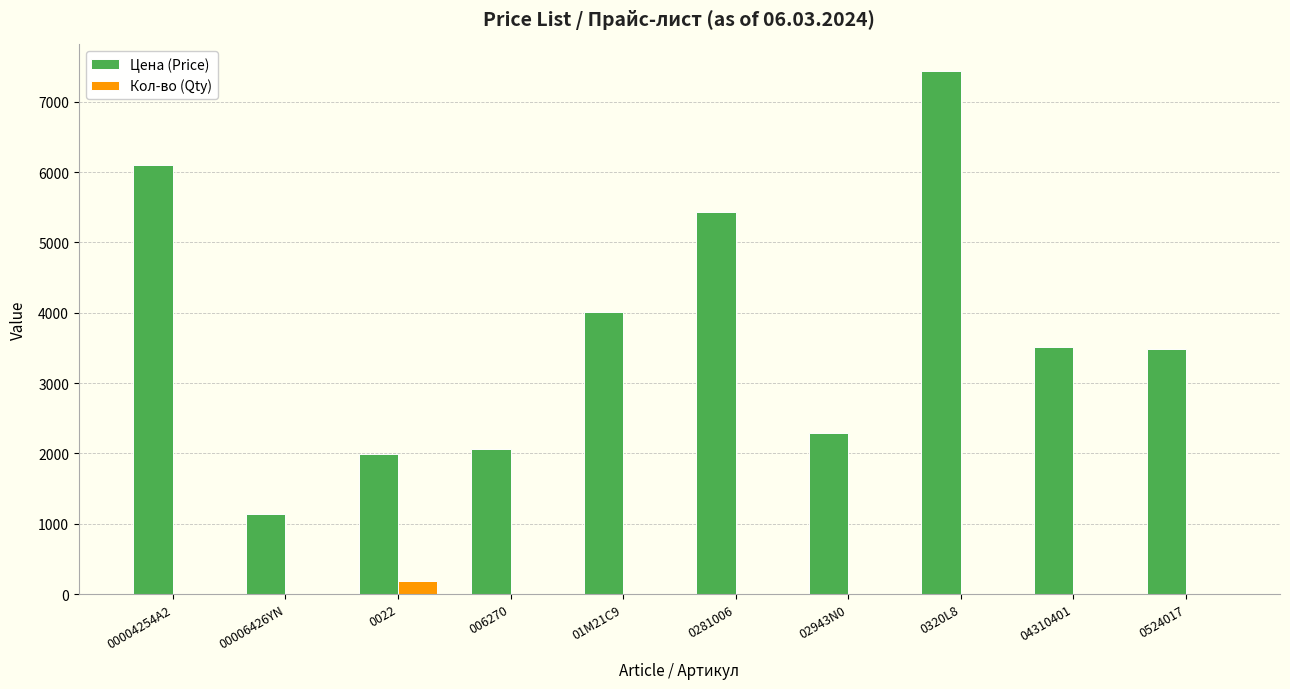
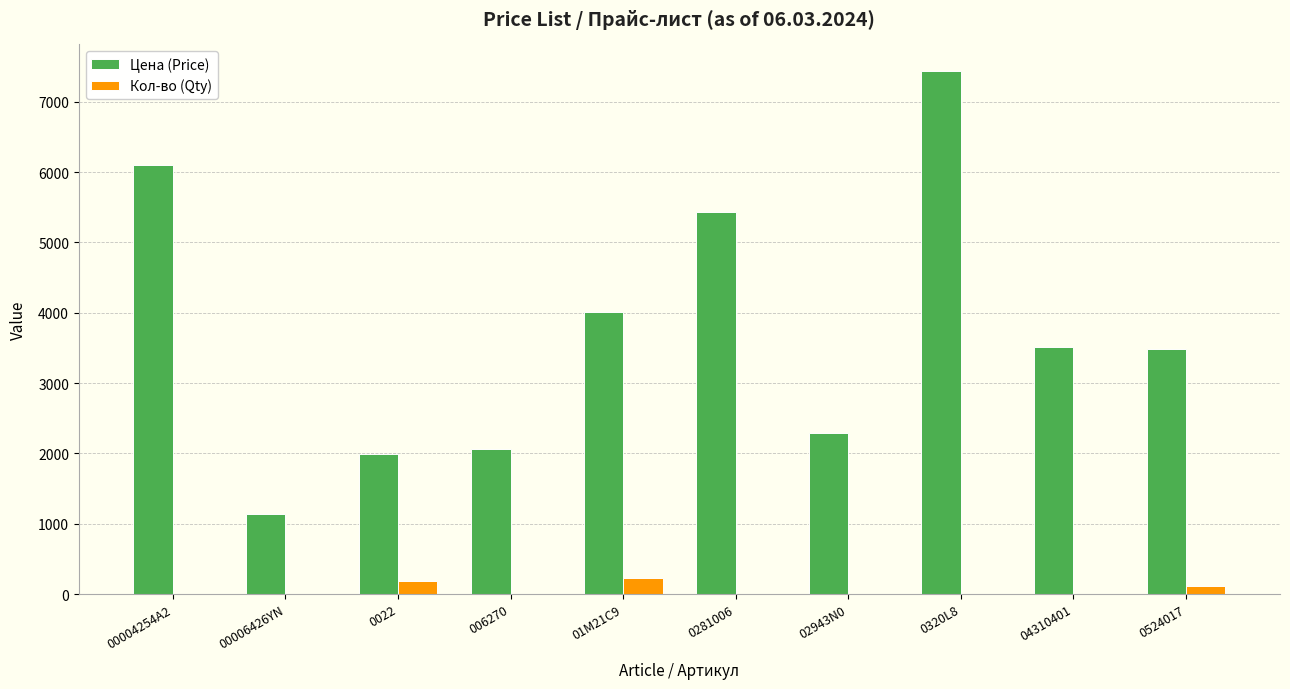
  {
    "Цена (Price)": {
      "00004254A2": 6100,
      "00006426YN": 1100,
      "0022": 2000,
      "006270": 2100,
      "01M21C9": 4000,
      "0281006": 5400,
      "02943N0": 2300,
      "0320L8": 7400,
      "04310401": 3500,
      "0524017": 3500
    },
    "Кол-во (Qty)": {
      "0022": 200,
-     "01M21C9": 0,
-     "0524017": 0
+     "01M21C9": 200,
+     "0524017": 100
    }
  }
